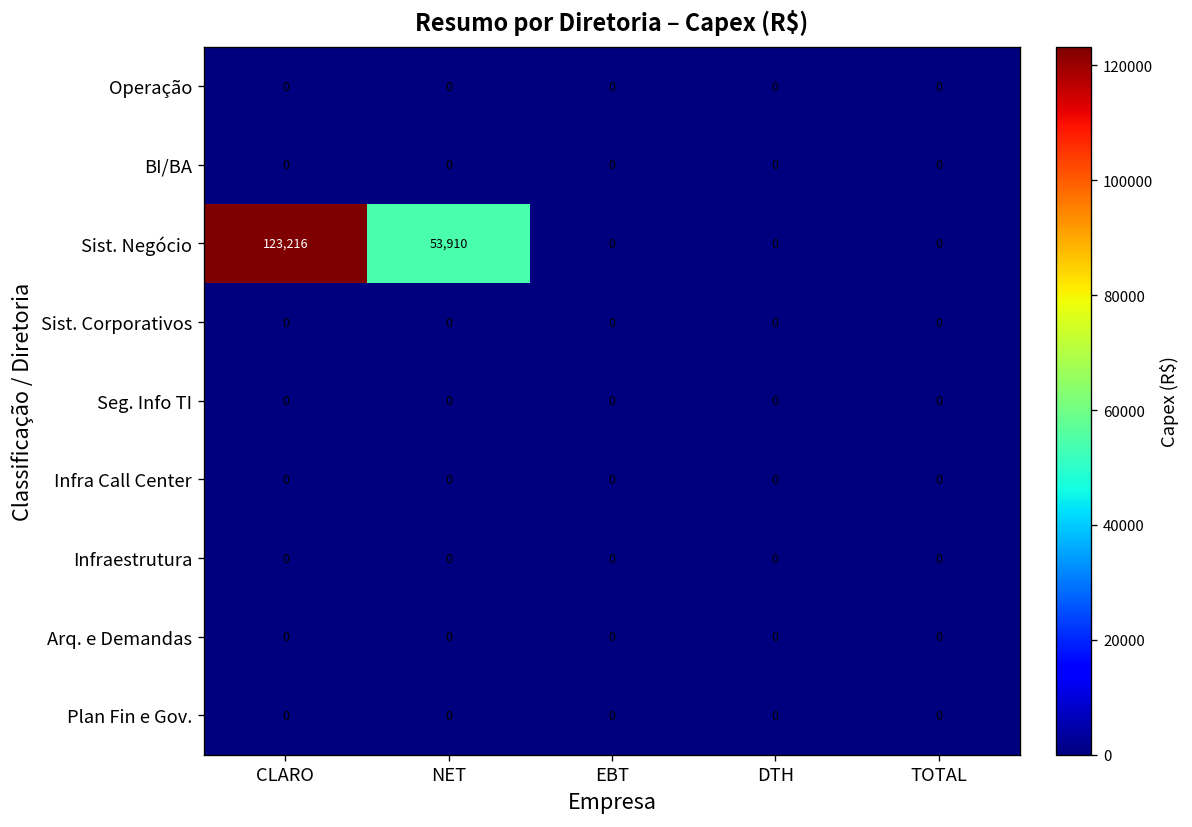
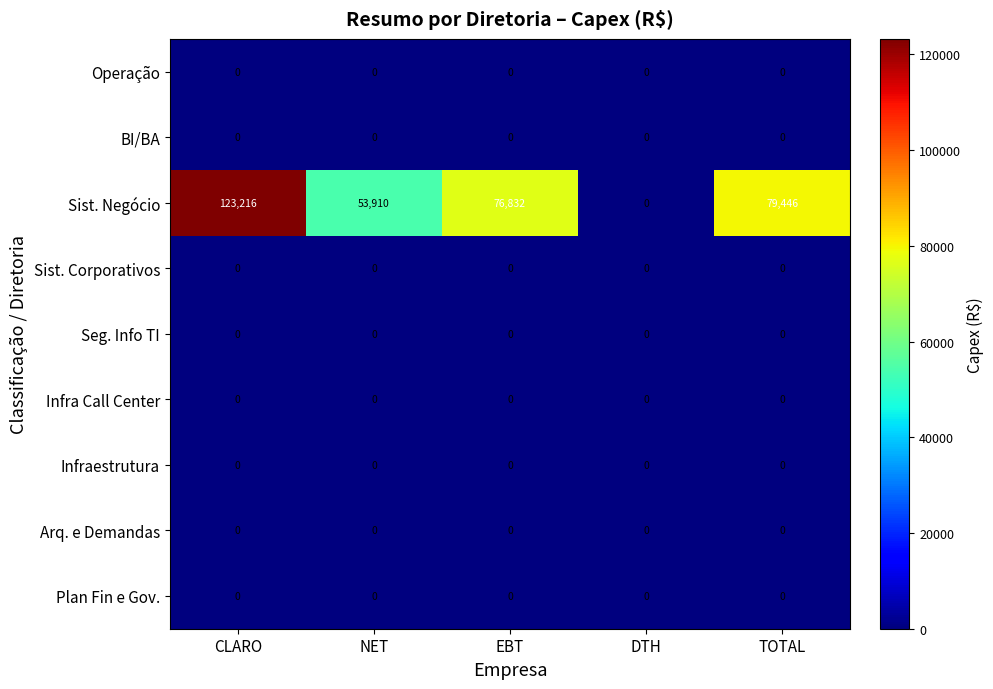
  {
    "Operação": {
      "CLARO": "0",
      "NET": "0",
      "EBT": "0",
      "DTH": "0",
      "TOTAL": "0"
    },
    "BI/BA": {
      "CLARO": "0",
      "NET": "0",
      "EBT": "0",
      "DTH": "0",
      "TOTAL": "0"
    },
    "Sist. Negócio": {
      "CLARO": "123,216",
      "NET": "53,910",
-     "EBT": "0",
+     "EBT": "76,832",
      "DTH": "0",
-     "TOTAL": "0"
+     "TOTAL": "79,446"
    },
    "Sist. Corporativos": {
      "CLARO": "0",
      "NET": "0",
      "EBT": "0",
      "DTH": "0",
      "TOTAL": "0"
    },
    "Seg. Info TI": {
      "CLARO": "0",
      "NET": "0",
      "EBT": "0",
      "DTH": "0",
      "TOTAL": "0"
    },
    "Infra Call Center": {
      "CLARO": "0",
      "NET": "0",
      "EBT": "0",
      "DTH": "0",
      "TOTAL": "0"
    },
    "Infraestrutura": {
      "CLARO": "0",
      "NET": "0",
      "EBT": "0",
      "DTH": "0",
      "TOTAL": "0"
    },
    "Arq. e Demandas": {
      "CLARO": "0",
      "NET": "0",
      "EBT": "0",
      "DTH": "0",
      "TOTAL": "0"
    },
    "Plan Fin e Gov.": {
      "CLARO": "0",
      "NET": "0",
      "EBT": "0",
      "DTH": "0",
      "TOTAL": "0"
    }
  }
